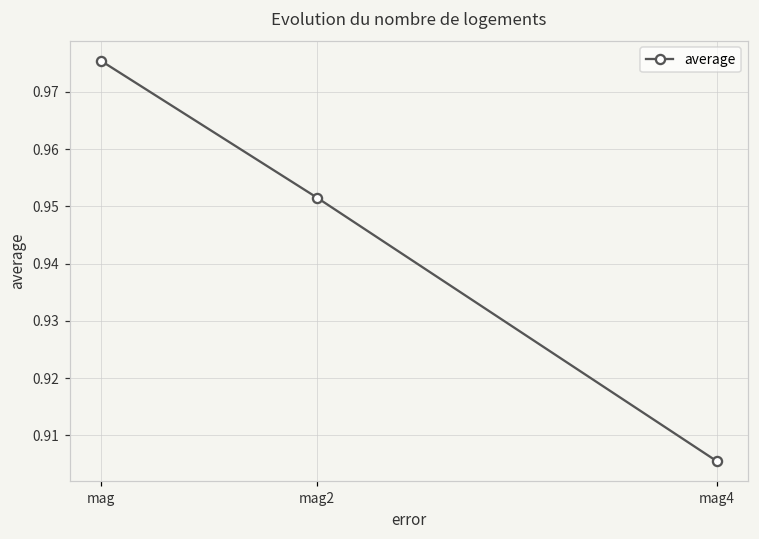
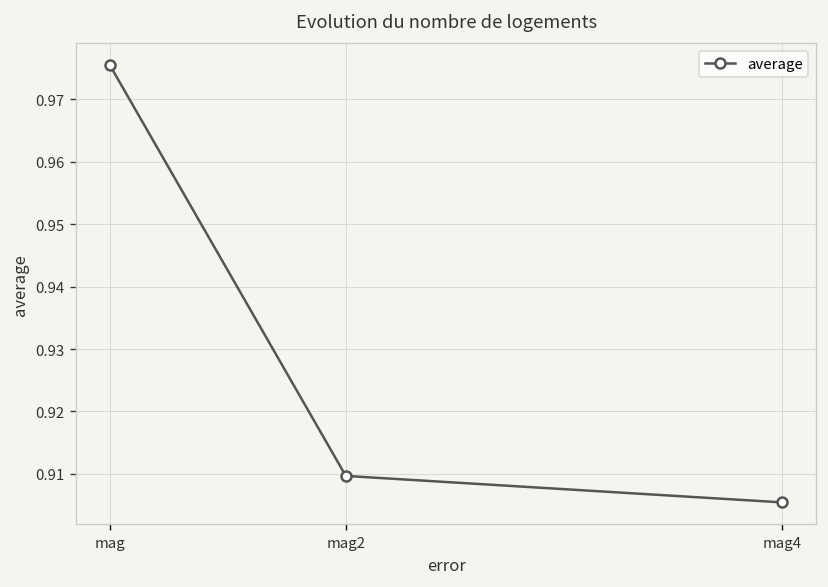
  {
    "mag": 0.975,
-   "mag2": 0.952,
+   "mag2": 0.910,
    "mag4": 0.905
  }
